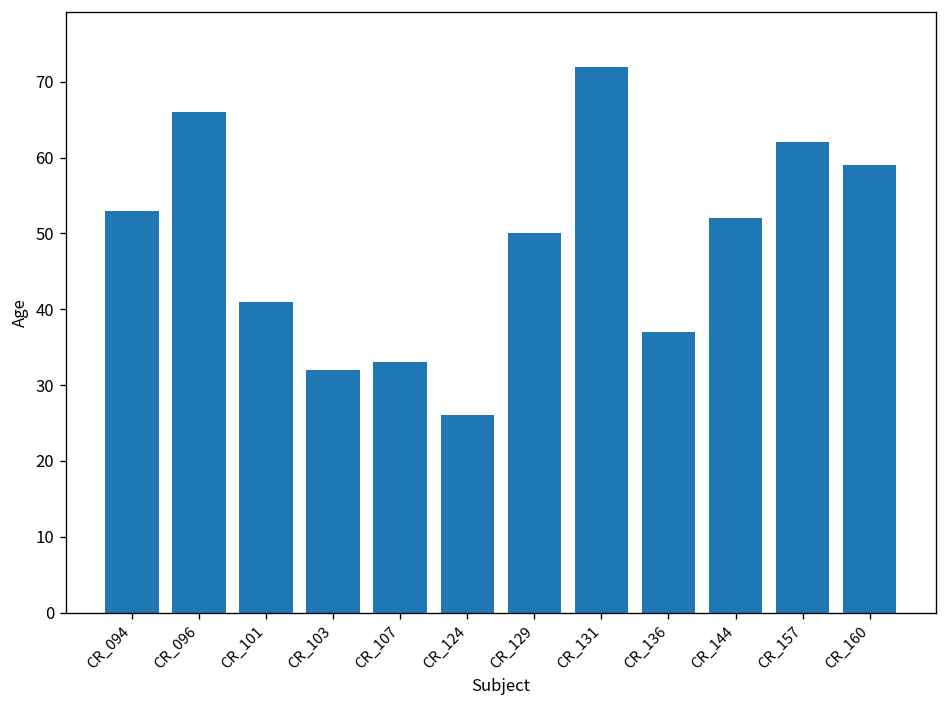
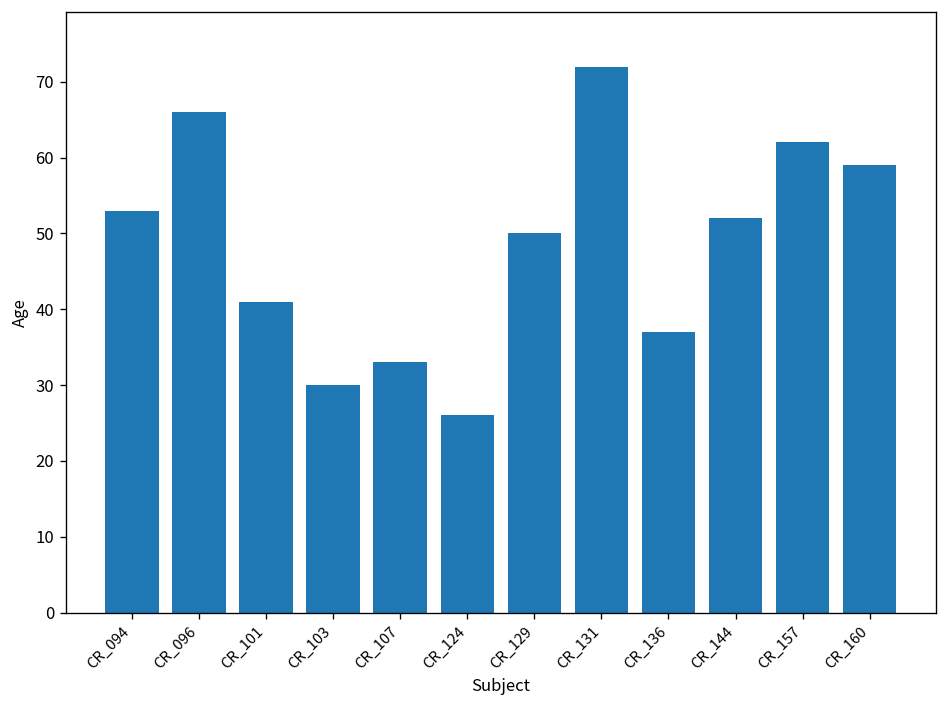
  {
    "CR_094": 53,
    "CR_096": 66,
    "CR_101": 41,
-   "CR_103": 32,
+   "CR_103": 30,
    "CR_107": 33,
    "CR_124": 26,
    "CR_129": 50,
    "CR_131": 72,
    "CR_136": 37,
    "CR_144": 52,
    "CR_157": 62,
    "CR_160": 59
  }
